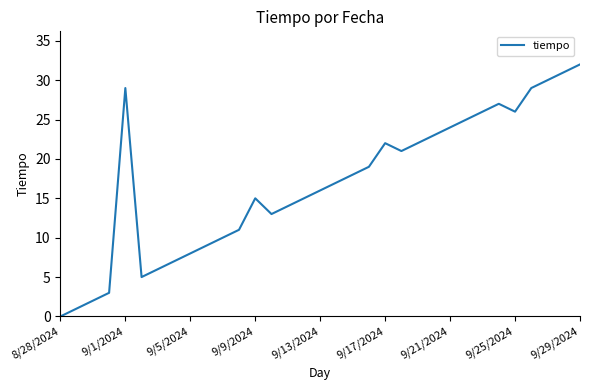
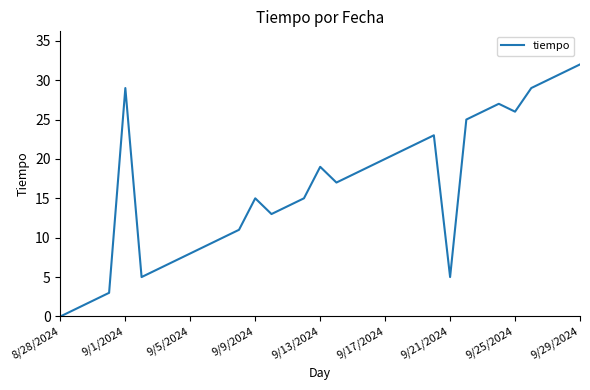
  {
    "8/28/2024": 0,
    "9/1/2024": 29,
    "9/5/2024": 8,
    "9/9/2024": 15,
-   "9/13/2024": 16,
-   "9/17/2024": 22,
-   "9/21/2024": 24,
+   "9/13/2024": 19,
+   "9/17/2024": 20,
+   "9/21/2024": 5,
    "9/25/2024": 26,
    "9/29/2024": 32
  }
